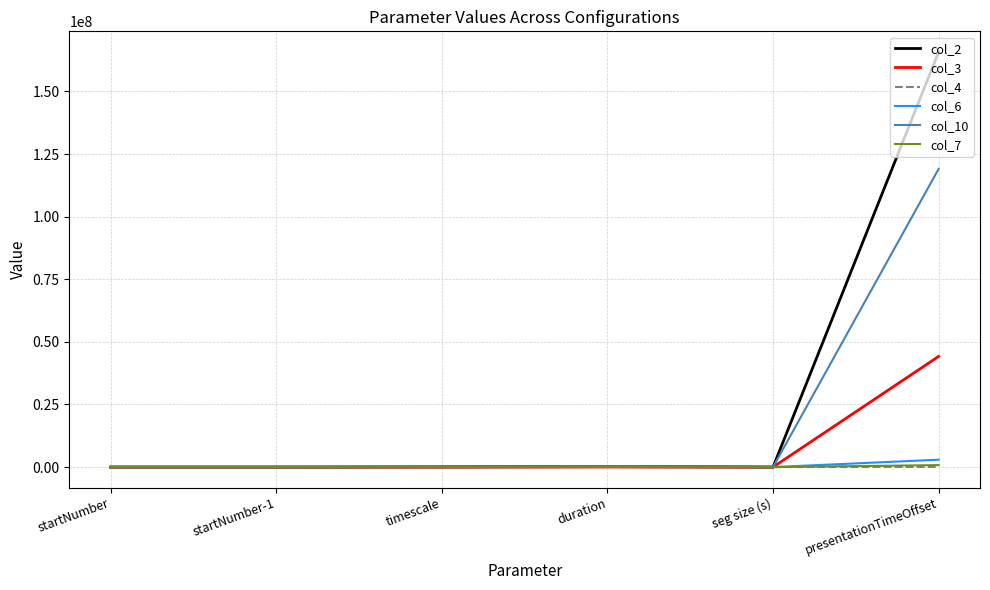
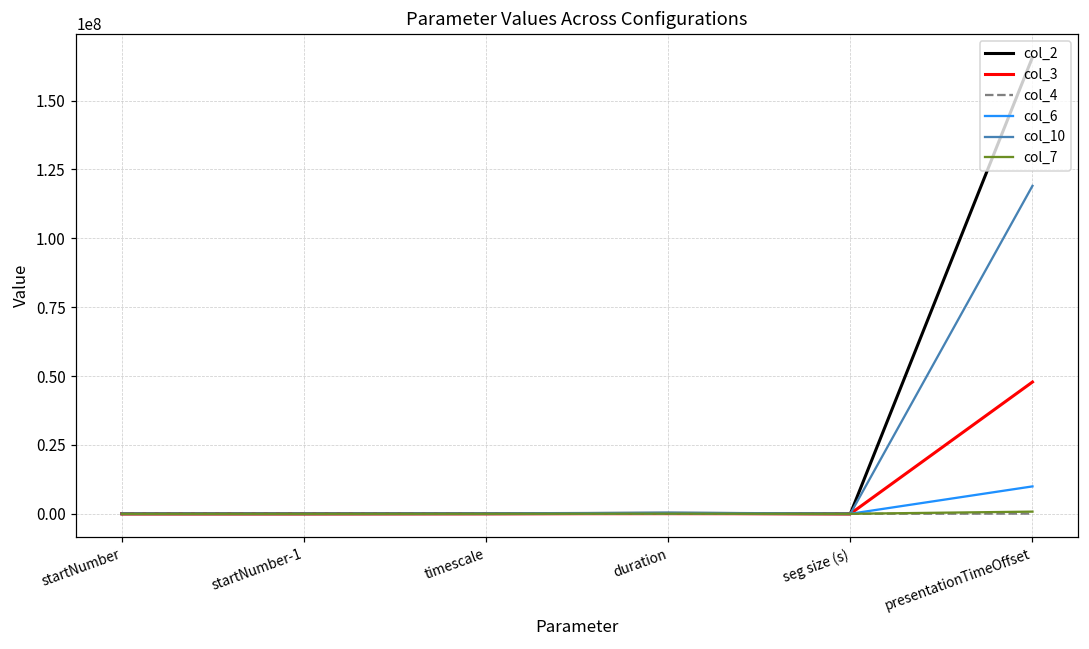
  {
    "col_3": {
-     "presentationTimeOffset": 44000000
+     "presentationTimeOffset": 48000000
    },
    "col_6": {
-     "presentationTimeOffset": 3000000
+     "presentationTimeOffset": 10000000
    },
    "col_10": {
      "presentationTimeOffset": 119000000
    }
  }
